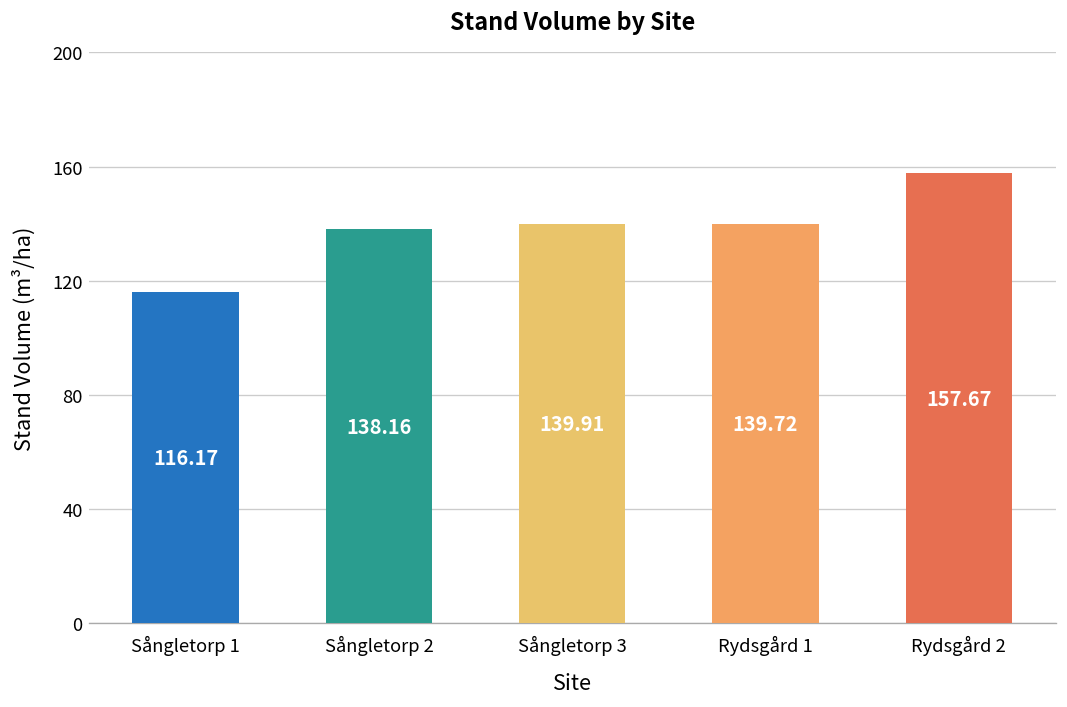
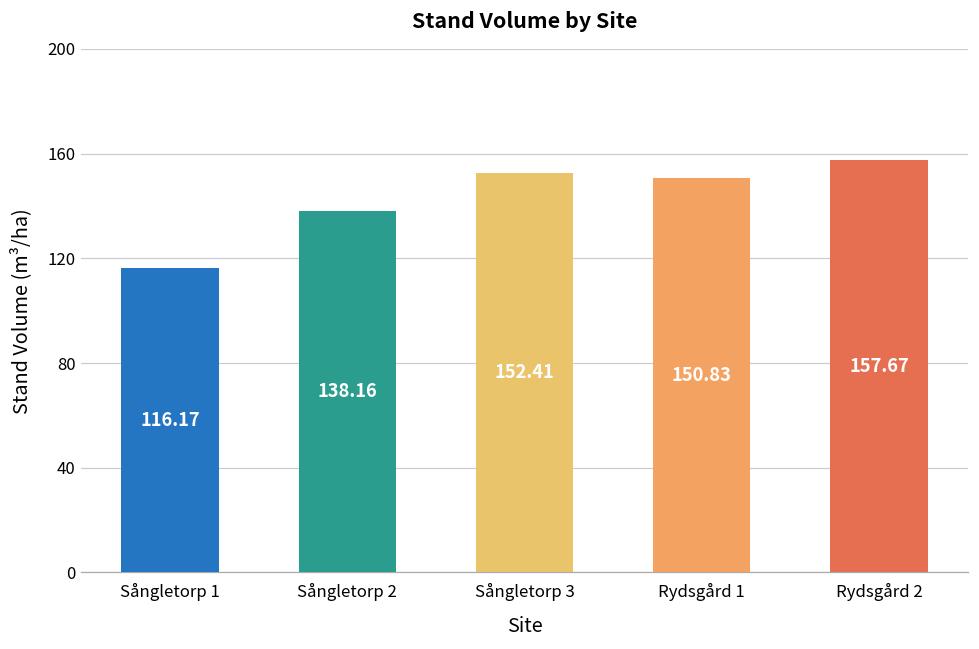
  {
    "Sångletorp 1": 116.17,
    "Sångletorp 2": 138.16,
-   "Sångletorp 3": 139.91,
-   "Rydsgård 1": 139.72,
+   "Sångletorp 3": 152.41,
+   "Rydsgård 1": 150.83,
    "Rydsgård 2": 157.67
  }
